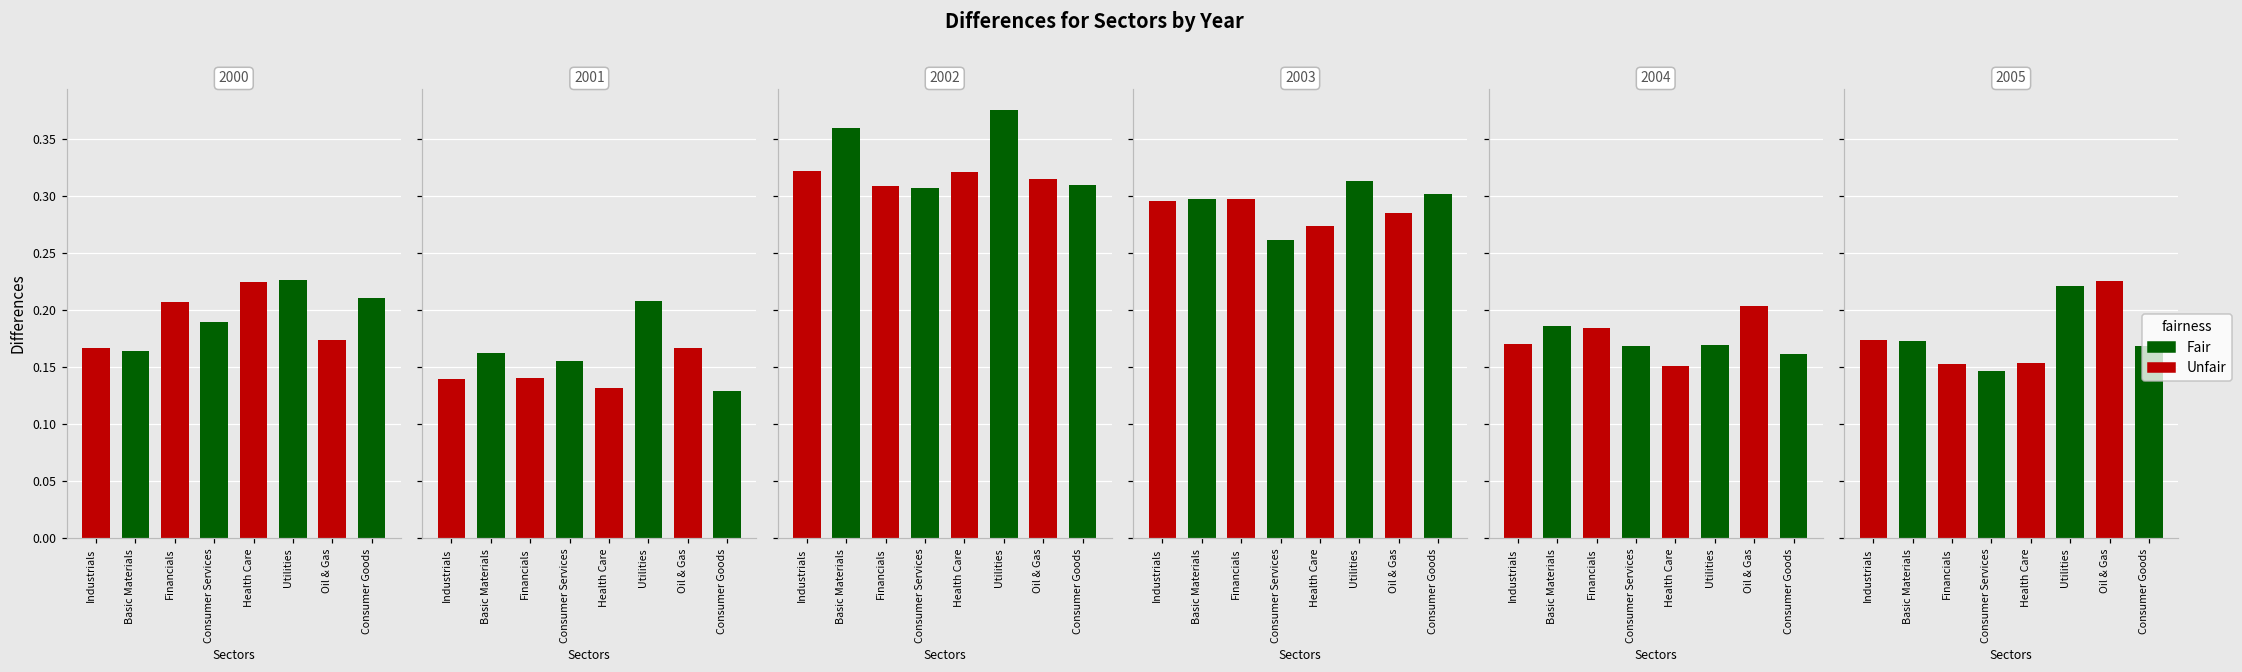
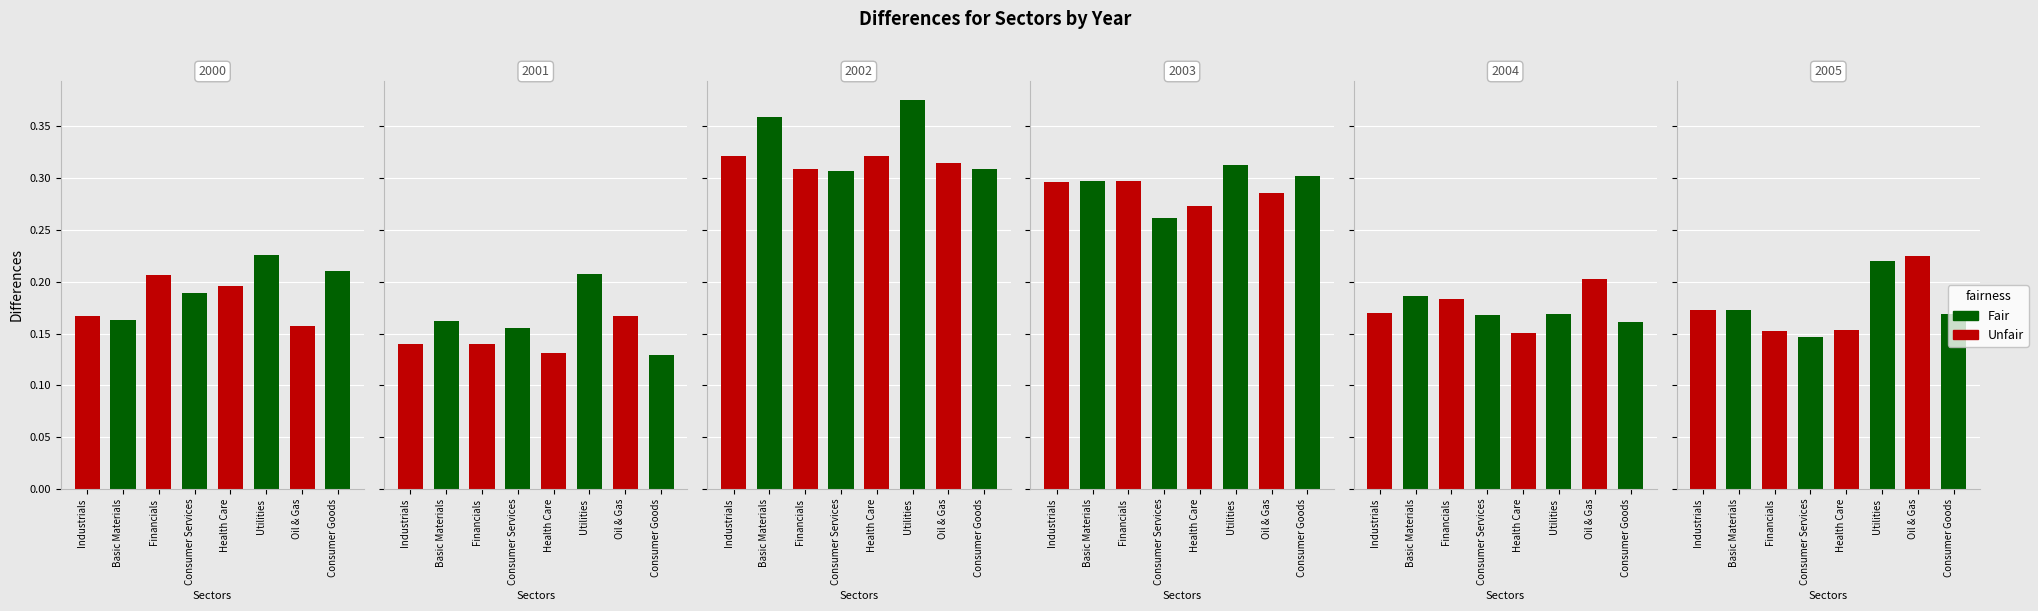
  {
    "2000": {
      "Industrials": 0.167,
      "Basic Materials": 0.164,
      "Financials": 0.207,
      "Consumer Services": 0.189,
-     "Health Care": 0.224,
+     "Health Care": 0.196,
      "Utilities": 0.226,
-     "Oil & Gas": 0.174,
+     "Oil & Gas": 0.157,
      "Consumer Goods": 0.210
    }
  }
